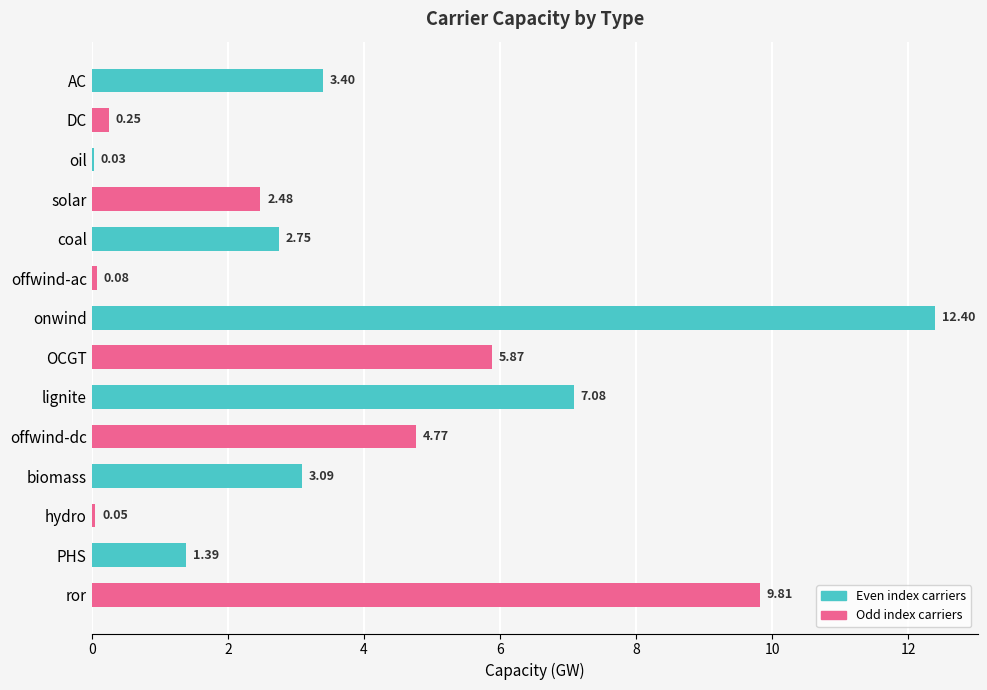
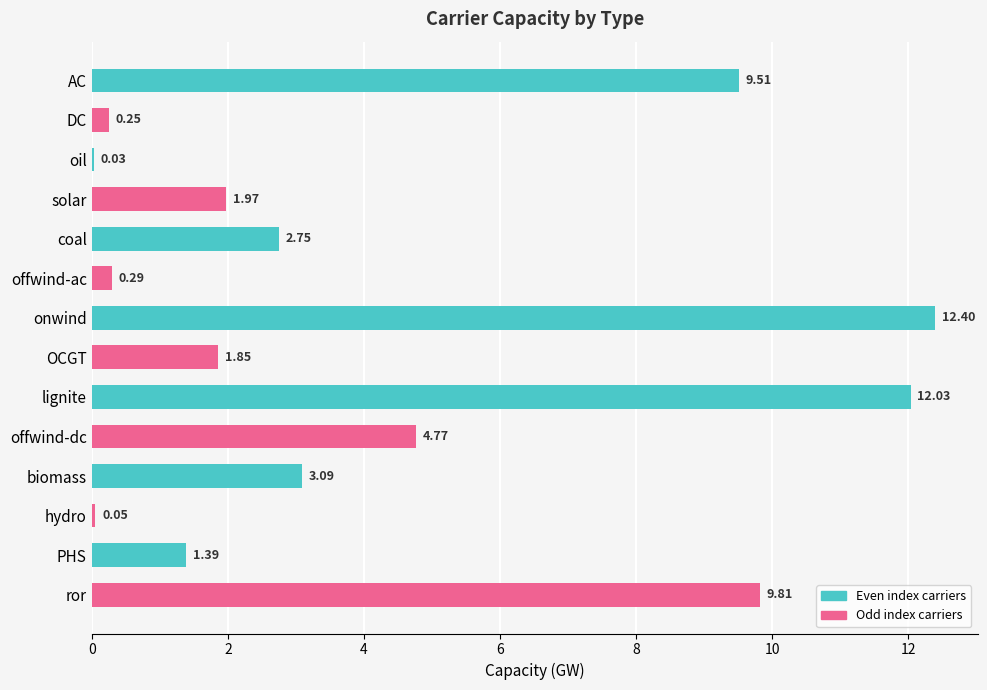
  {
-   "AC": 3.40,
+   "AC": 9.51,
    "DC": 0.25,
    "oil": 0.03,
-   "solar": 2.48,
+   "solar": 1.97,
    "coal": 2.75,
-   "offwind-ac": 0.08,
+   "offwind-ac": 0.29,
    "onwind": 12.40,
-   "OCGT": 5.87,
-   "lignite": 7.08,
+   "OCGT": 1.85,
+   "lignite": 12.03,
    "offwind-dc": 4.77,
    "biomass": 3.09,
    "hydro": 0.05,
    "PHS": 1.39,
    "ror": 9.81
  }
